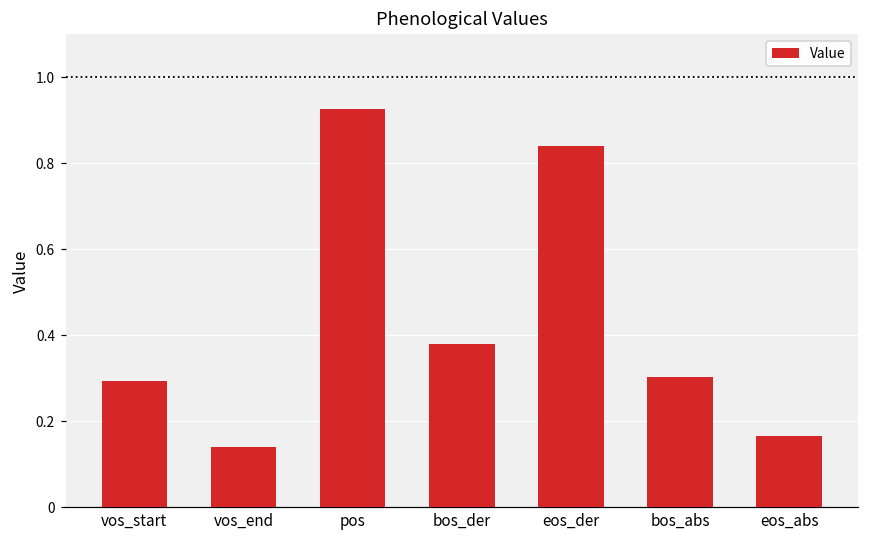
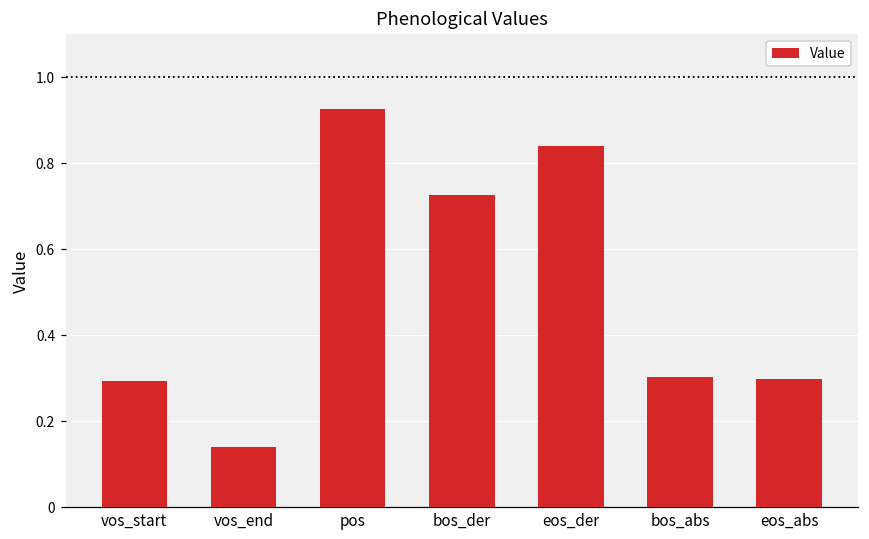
  {
    "vos_start": 0.29,
    "vos_end": 0.14,
    "pos": 0.93,
-   "bos_der": 0.38,
+   "bos_der": 0.73,
    "eos_der": 0.84,
    "bos_abs": 0.30,
-   "eos_abs": 0.17
+   "eos_abs": 0.30
  }
